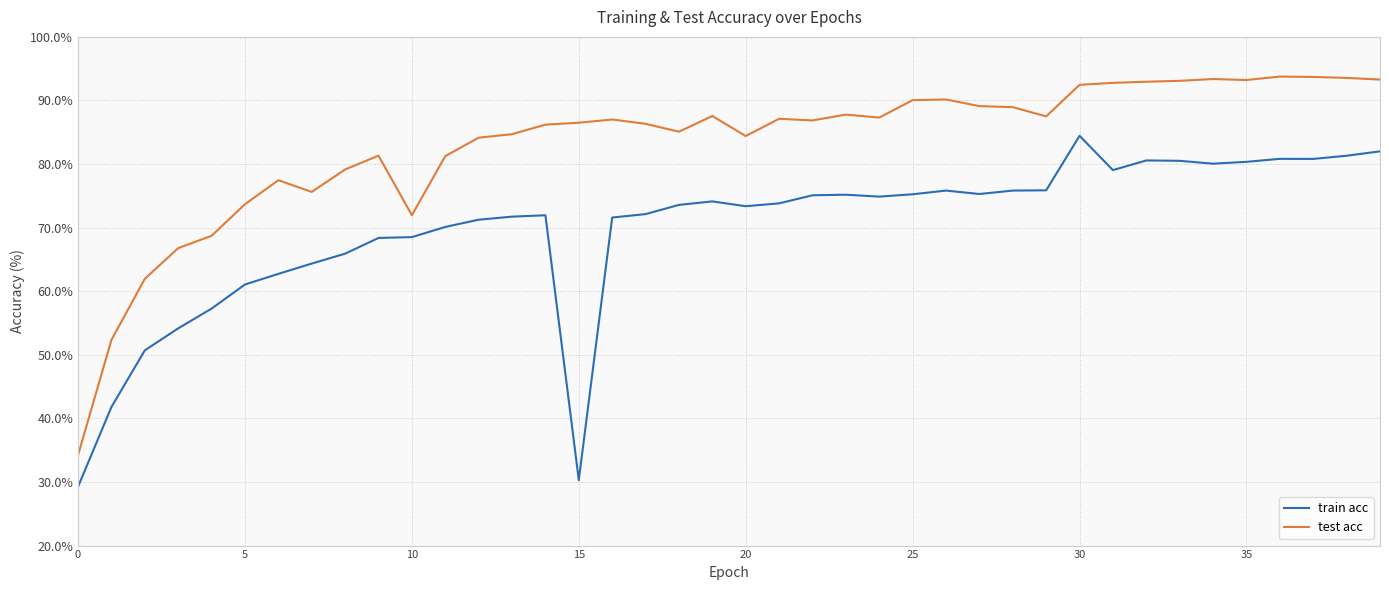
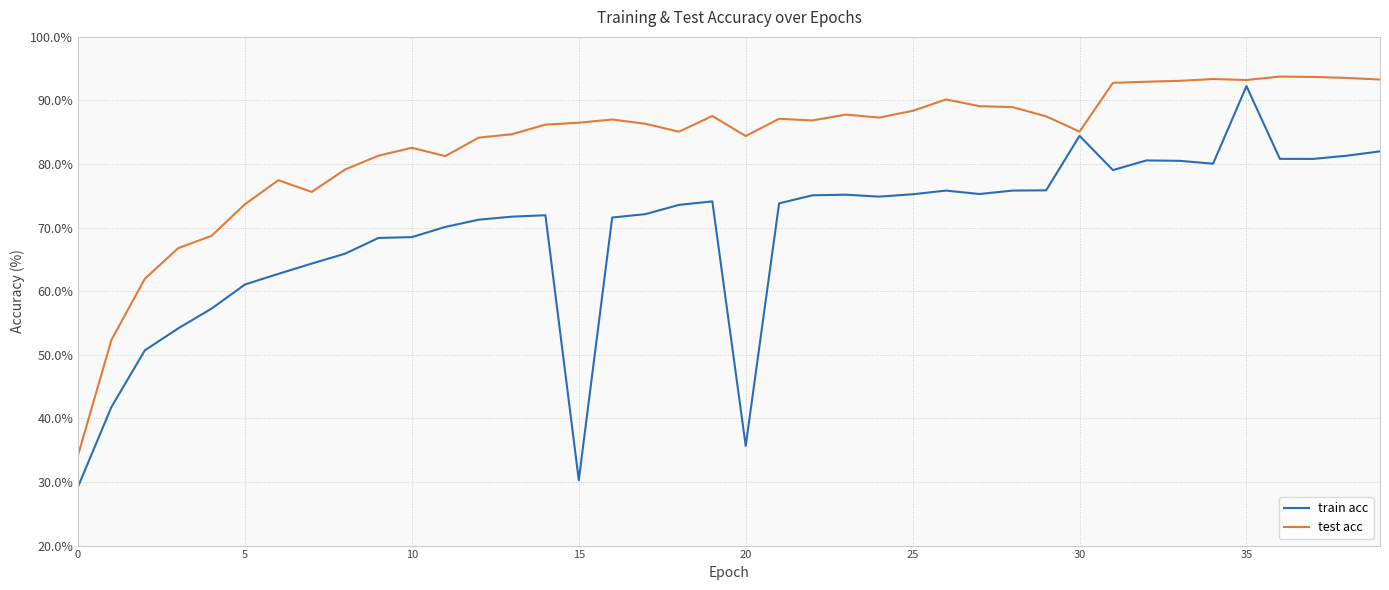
  {
    "train acc": {
      "0": "29%",
      "5": "61%",
      "10": "69%",
      "15": "30%",
-     "20": "73%",
+     "20": "36%",
      "25": "75%",
      "30": "84%",
-     "35": "80%"
+     "35": "92%"
    },
    "test acc": {
      "0": "34%",
      "5": "74%",
-     "10": "72%",
+     "10": "83%",
      "15": "87%",
      "20": "84%",
-     "25": "90%",
-     "30": "92%",
+     "25": "88%",
+     "30": "85%",
      "35": "93%"
    }
  }
